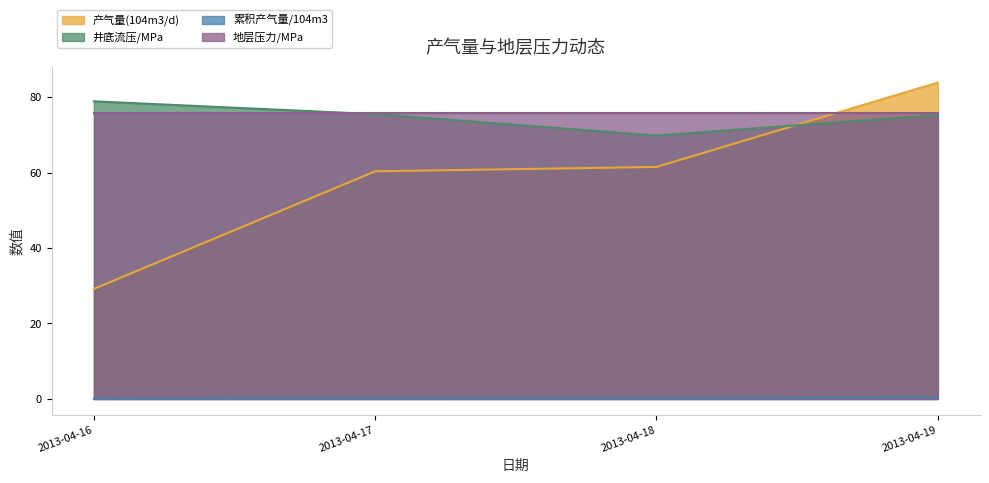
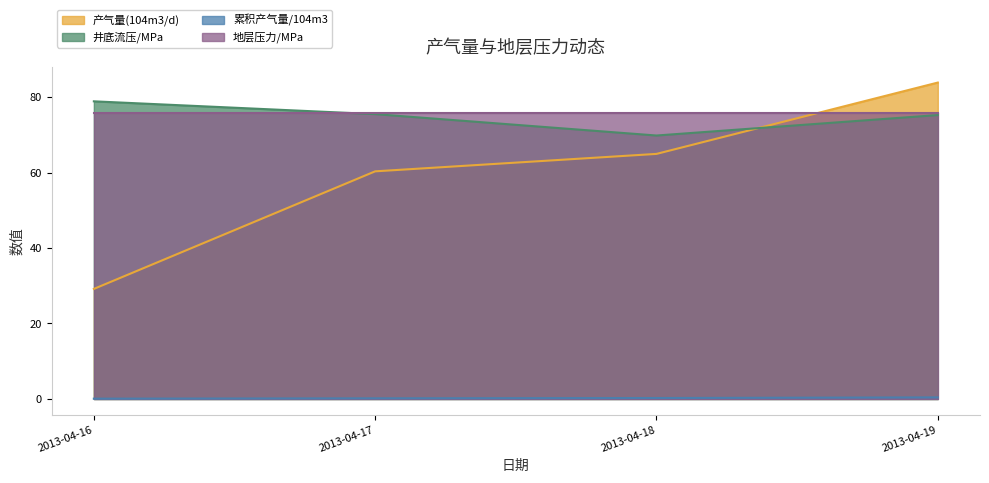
  {
    "产气量(104m3/d)": {
      "2013-04-16": 29,
      "2013-04-17": 60,
-     "2013-04-18": 61,
+     "2013-04-18": 65,
      "2013-04-19": 84
    },
    "井底流压/MPa": {
      "2013-04-16": 79,
      "2013-04-18": 70
    },
    "累积产气量/104m3": {
      "2013-04-16": 0,
      "2013-04-17": 0,
      "2013-04-18": 0,
      "2013-04-19": 0
    },
    "地层压力/MPa": {
      "2013-04-16": 76,
      "2013-04-18": 76
    }
  }
